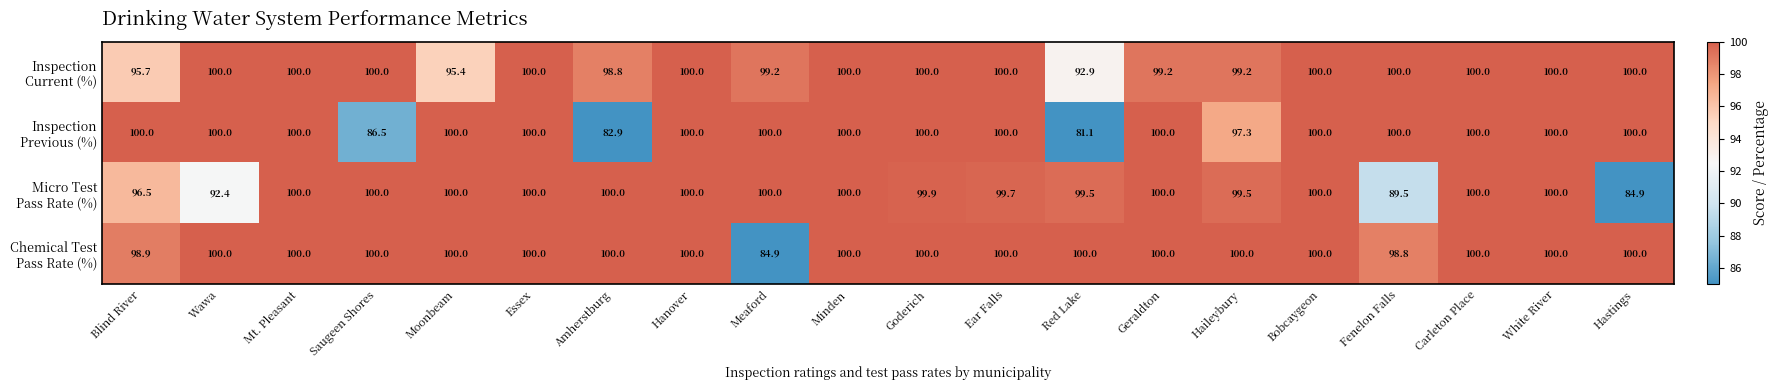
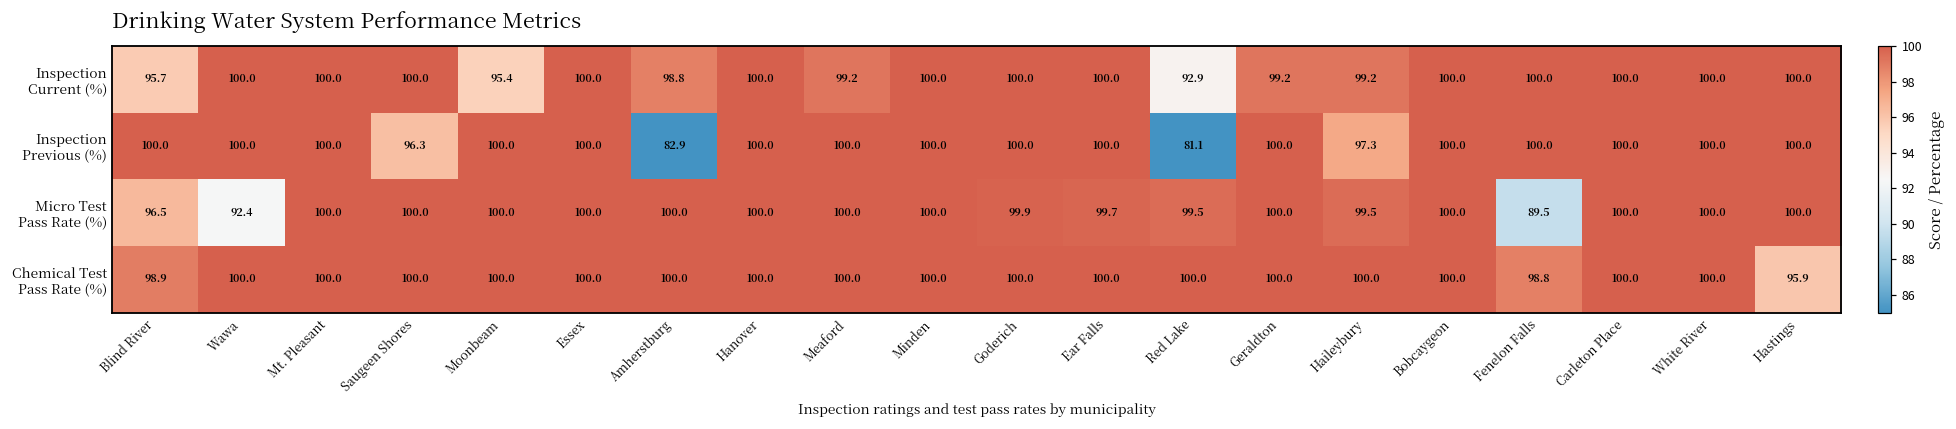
  {
    "Inspection Current (%)": {
      "Blind River": 95.7,
      "Wawa": 100.0,
      "Mt. Pleasant": 100.0,
      "Saugeen Shores": 100.0,
      "Moonbeam": 95.4,
      "Essex": 100.0,
      "Amherstburg": 98.8,
      "Hanover": 100.0,
      "Meaford": 99.2,
      "Minden": 100.0,
      "Goderich": 100.0,
      "Ear Falls": 100.0,
      "Red Lake": 92.9,
      "Geraldton": 99.2,
      "Haileybury": 99.2,
      "Bobcaygeon": 100.0,
      "Fenelon Falls": 100.0,
      "Carleton Place": 100.0,
      "White River": 100.0,
      "Hastings": 100.0
    },
    "Inspection Previous (%)": {
      "Blind River": 100.0,
      "Wawa": 100.0,
      "Mt. Pleasant": 100.0,
-     "Saugeen Shores": 86.5,
+     "Saugeen Shores": 96.3,
      "Moonbeam": 100.0,
      "Essex": 100.0,
      "Amherstburg": 82.9,
      "Hanover": 100.0,
      "Meaford": 100.0,
      "Minden": 100.0,
      "Goderich": 100.0,
      "Ear Falls": 100.0,
      "Red Lake": 81.1,
      "Geraldton": 100.0,
      "Haileybury": 97.3,
      "Bobcaygeon": 100.0,
      "Fenelon Falls": 100.0,
      "Carleton Place": 100.0,
      "White River": 100.0,
      "Hastings": 100.0
    },
    "Micro Test Pass Rate (%)": {
      "Blind River": 96.5,
      "Wawa": 92.4,
      "Mt. Pleasant": 100.0,
      "Saugeen Shores": 100.0,
      "Moonbeam": 100.0,
      "Essex": 100.0,
      "Amherstburg": 100.0,
      "Hanover": 100.0,
      "Meaford": 100.0,
      "Minden": 100.0,
      "Goderich": 99.9,
      "Ear Falls": 99.7,
      "Red Lake": 99.5,
      "Geraldton": 100.0,
      "Haileybury": 99.5,
      "Bobcaygeon": 100.0,
      "Fenelon Falls": 89.5,
      "Carleton Place": 100.0,
      "White River": 100.0,
-     "Hastings": 84.9
+     "Hastings": 100.0
    },
    "Chemical Test Pass Rate (%)": {
      "Blind River": 98.9,
      "Wawa": 100.0,
      "Mt. Pleasant": 100.0,
      "Saugeen Shores": 100.0,
      "Moonbeam": 100.0,
      "Essex": 100.0,
      "Amherstburg": 100.0,
      "Hanover": 100.0,
-     "Meaford": 84.9,
+     "Meaford": 100.0,
      "Minden": 100.0,
      "Goderich": 100.0,
      "Ear Falls": 100.0,
      "Red Lake": 100.0,
      "Geraldton": 100.0,
      "Haileybury": 100.0,
      "Bobcaygeon": 100.0,
      "Fenelon Falls": 98.8,
      "Carleton Place": 100.0,
      "White River": 100.0,
-     "Hastings": 100.0
+     "Hastings": 95.9
    }
  }
